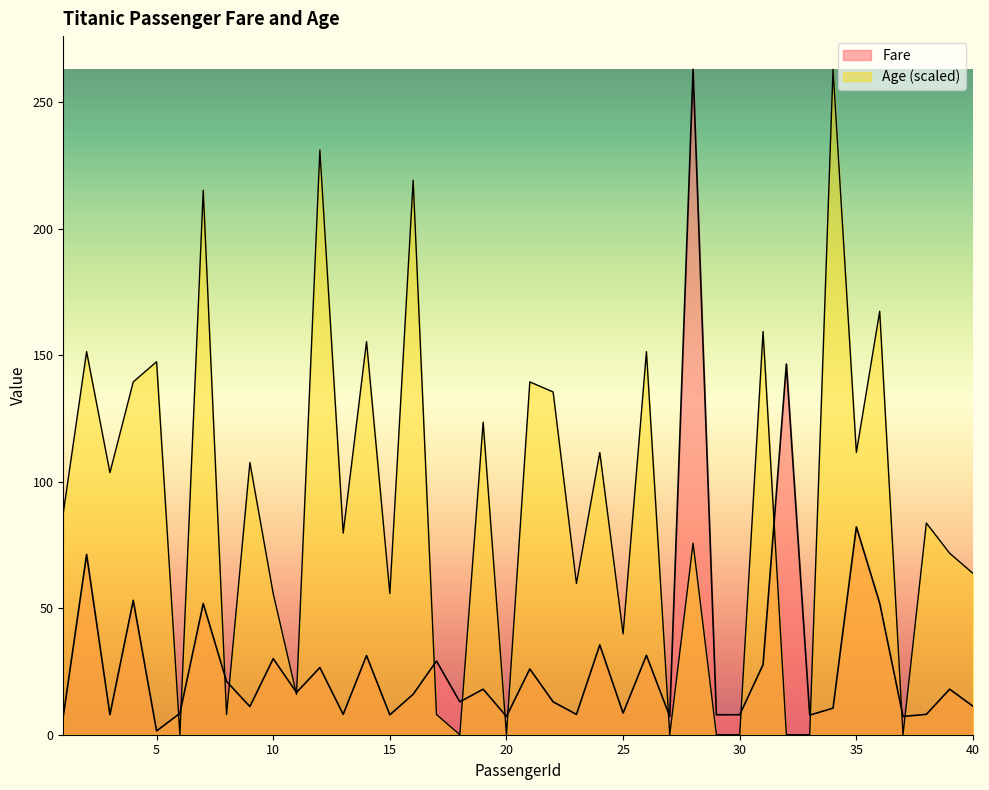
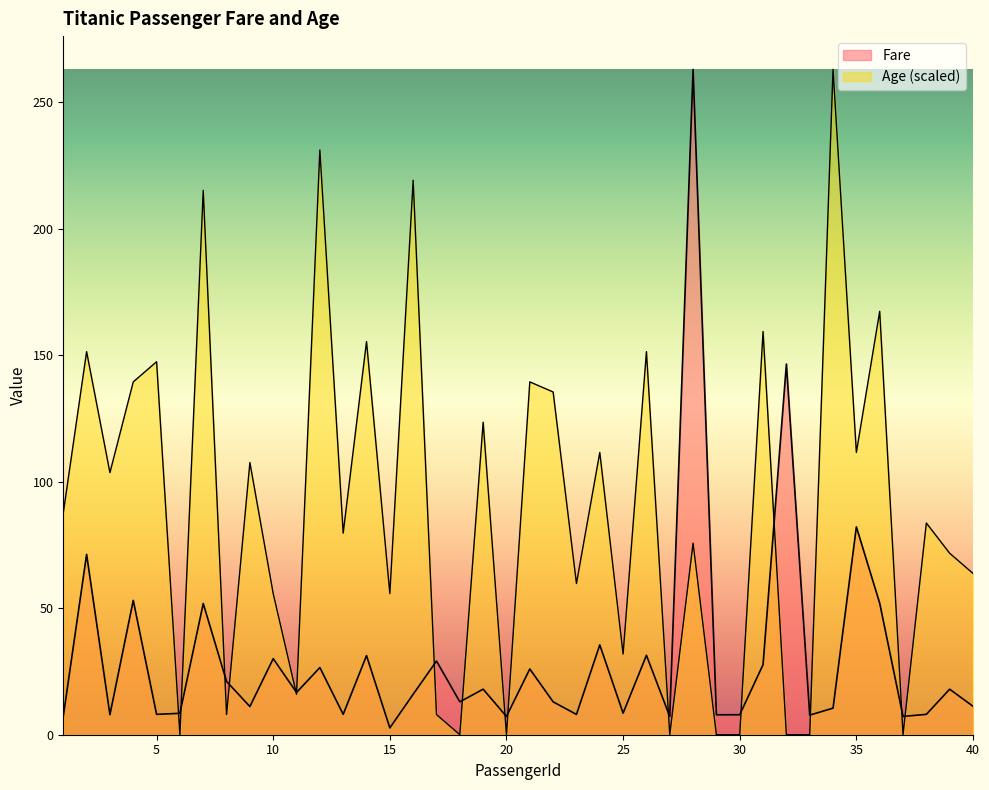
  {
    "Fare": {
-     "5": 1,
+     "5": 8,
      "10": 30,
-     "15": 8,
+     "15": 3,
      "20": 7,
      "25": 9,
      "30": 8,
      "35": 82,
      "40": 11
    },
    "Age (scaled)": {
      "5": 147,
      "10": 56,
      "15": 56,
      "20": 0,
-     "25": 40,
+     "25": 32,
      "30": 0,
      "35": 112,
      "40": 64
    }
  }
